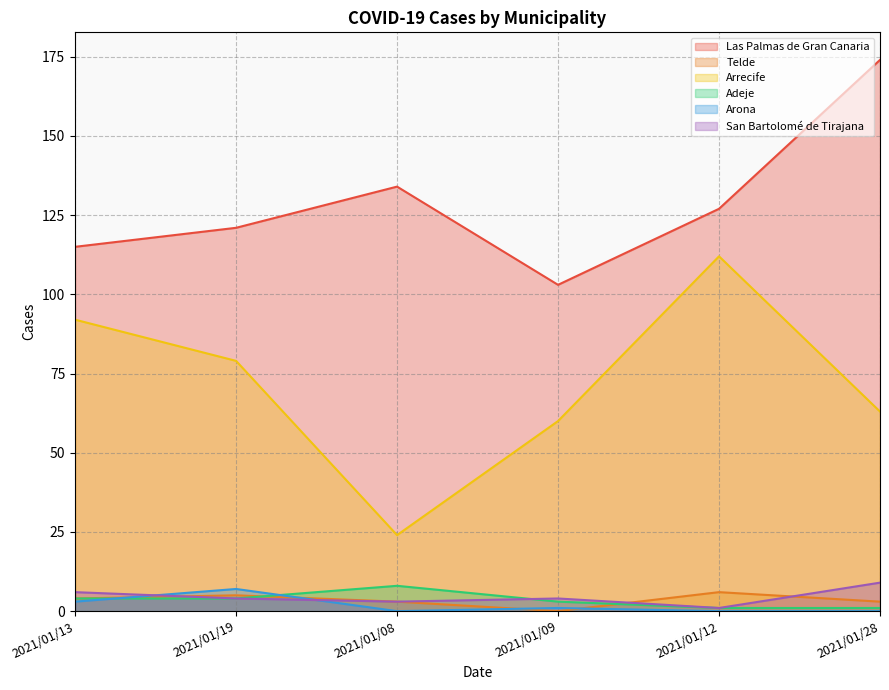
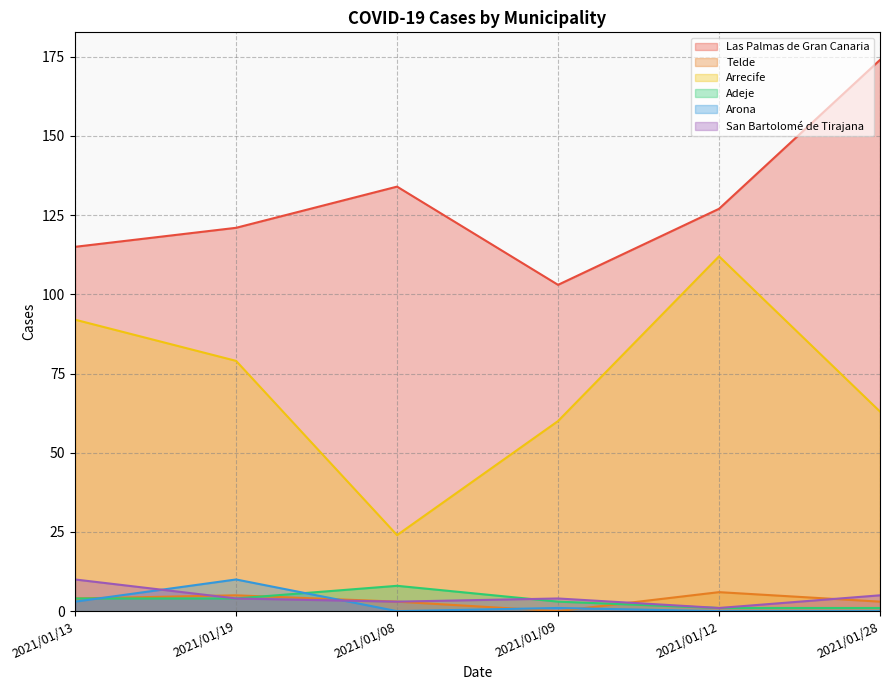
  {
    "Adeje": {
      "2021/01/08": 8,
      "2021/01/09": 3,
      "2021/01/28": 1
    },
    "Arona": {
      "2021/01/13": 3,
-     "2021/01/19": 7,
+     "2021/01/19": 10,
      "2021/01/08": 0,
      "2021/01/09": 1,
      "2021/01/12": 0,
      "2021/01/28": 0
    },
    "San Bartolomé de Tirajana": {
-     "2021/01/13": 6,
+     "2021/01/13": 10,
      "2021/01/09": 4,
-     "2021/01/28": 9
+     "2021/01/28": 5
    }
  }
